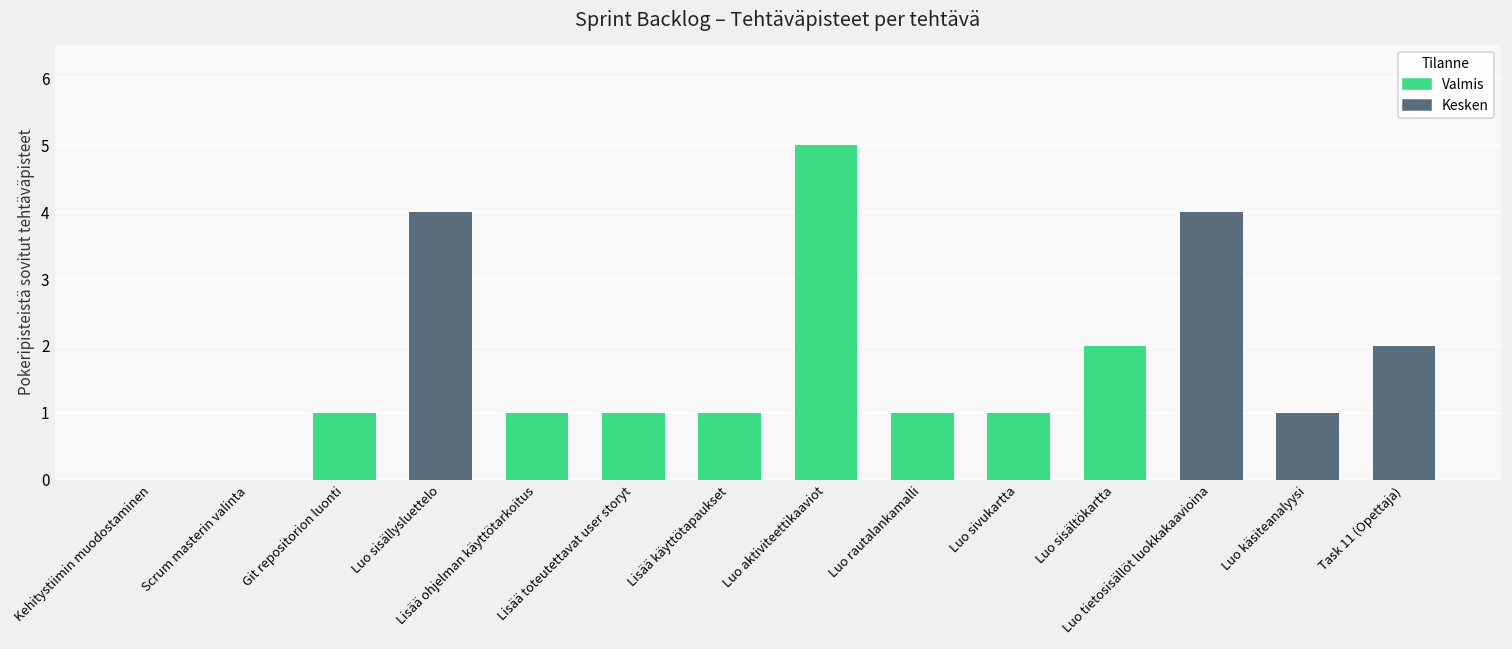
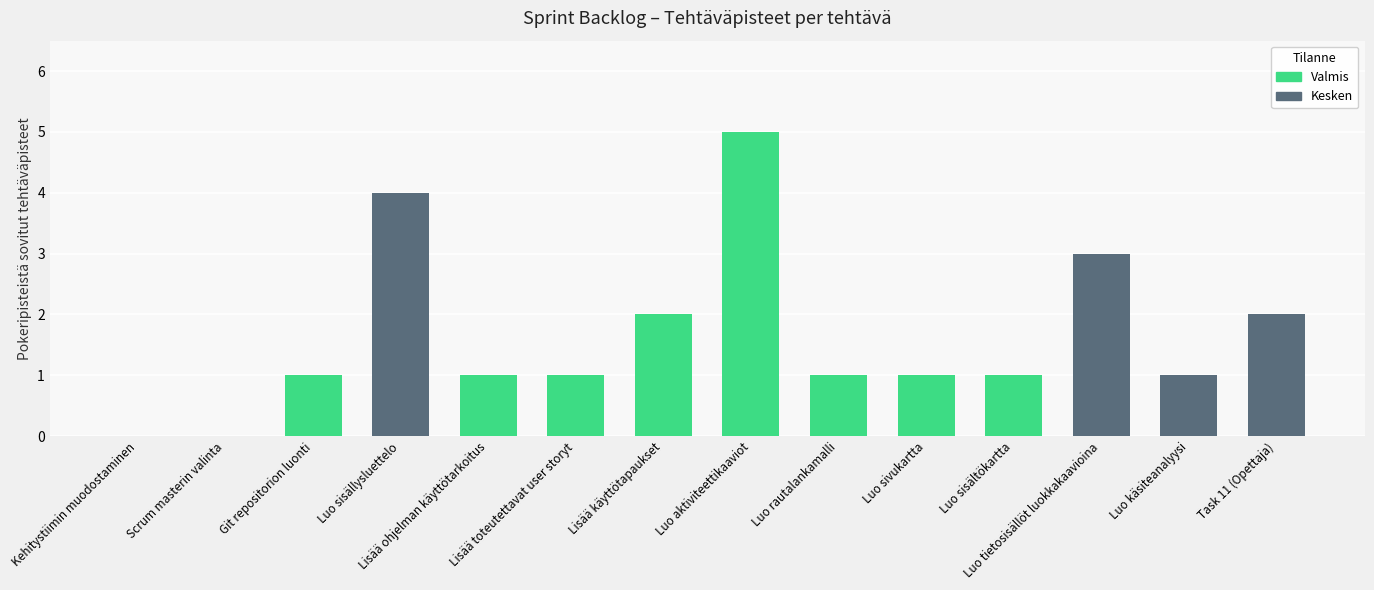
  {
    "Valmis": {
      "Kehitystiimin muodostaminen": 0,
      "Scrum masterin valinta": 0,
      "Git repositorion luonti": 1,
      "Lisää ohjelman käyttötarkoitus": 1,
      "Lisää toteutettavat user storyt": 1,
-     "Lisää käyttötapaukset": 1,
+     "Lisää käyttötapaukset": 2,
      "Luo aktiviteettikaaviot": 5,
      "Luo rautalankamalli": 1,
      "Luo sivukartta": 1,
-     "Luo sisältökartta": 2
+     "Luo sisältökartta": 1
    },
    "Kesken": {
      "Luo sisällysluettelo": 4,
-     "Luo tietosisällöt luokkakaavioina": 4,
+     "Luo tietosisällöt luokkakaavioina": 3,
      "Luo käsiteanalyysi": 1,
      "Task 11 (Opettaja)": 2
    }
  }
